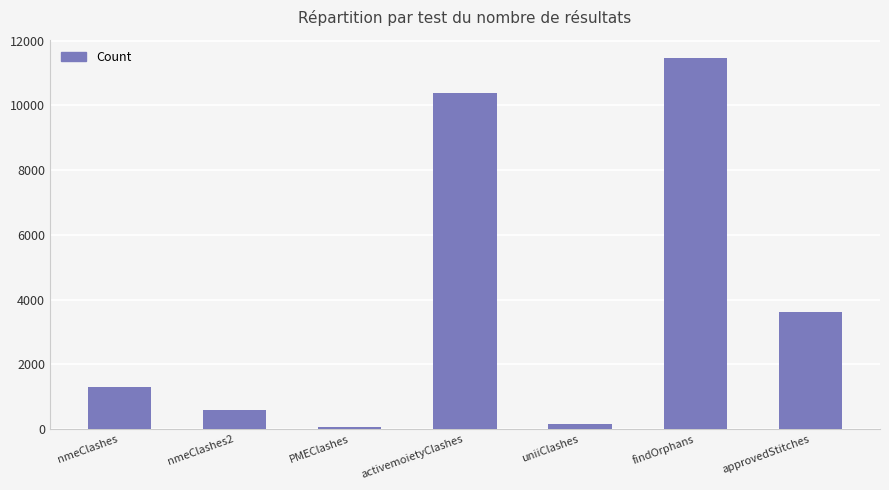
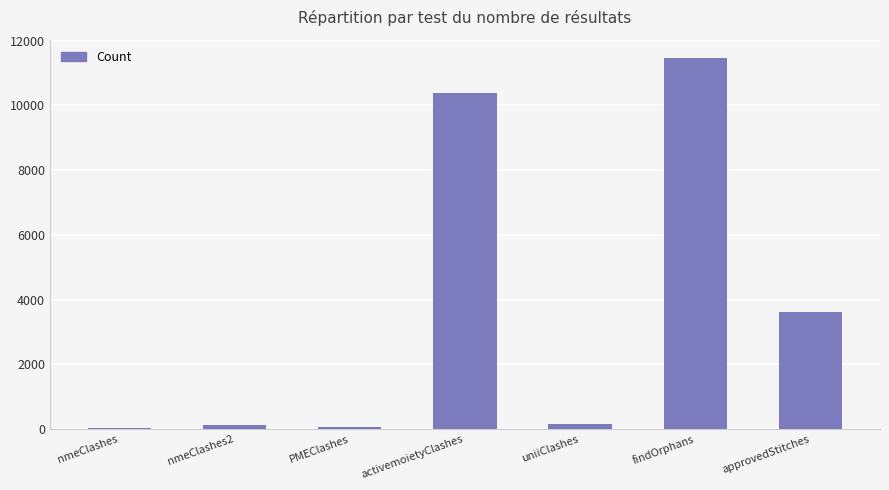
  {
-   "nmeClashes": 1300,
-   "nmeClashes2": 600,
+   "nmeClashes": 0,
+   "nmeClashes2": 100,
    "activemoietyClashes": 10400,
    "uniiClashes": 200,
    "findOrphans": 11500,
    "approvedStitches": 3600
  }
